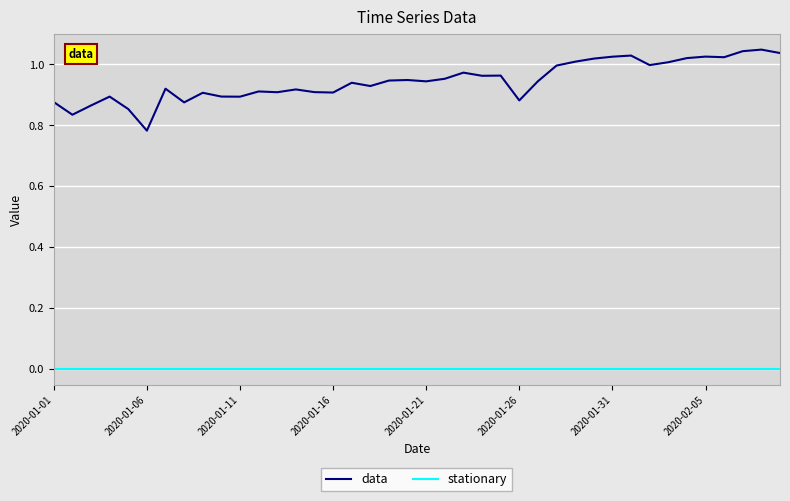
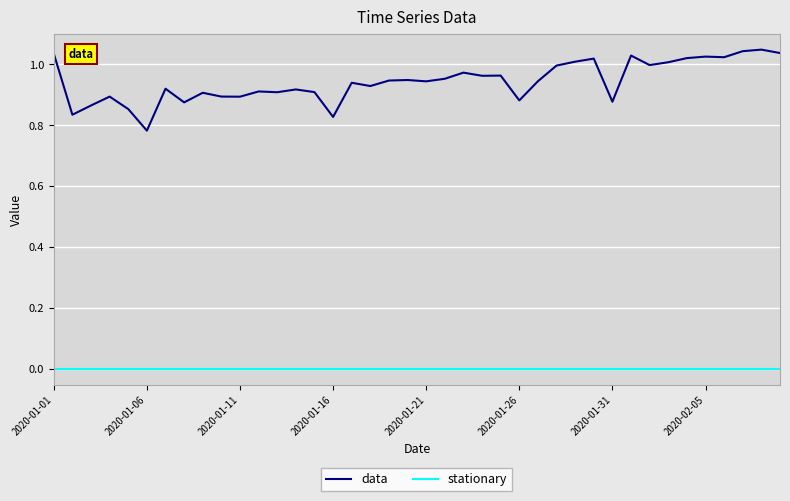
  {
    "data": {
-     "2020-01-01": 0.88,
+     "2020-01-01": 1.04,
      "2020-01-06": 0.78,
      "2020-01-11": 0.89,
-     "2020-01-16": 0.91,
+     "2020-01-16": 0.83,
      "2020-01-21": 0.94,
      "2020-01-26": 0.88,
-     "2020-01-31": 1.03,
+     "2020-01-31": 0.88,
      "2020-02-05": 1.03
    },
    "stationary": {
      "2020-01-01": 0.00,
      "2020-01-06": 0.00,
      "2020-01-11": 0.00,
      "2020-01-16": 0.00,
      "2020-01-21": 0.00,
      "2020-01-26": 0.00,
      "2020-01-31": 0.00,
      "2020-02-05": 0.00
    }
  }
